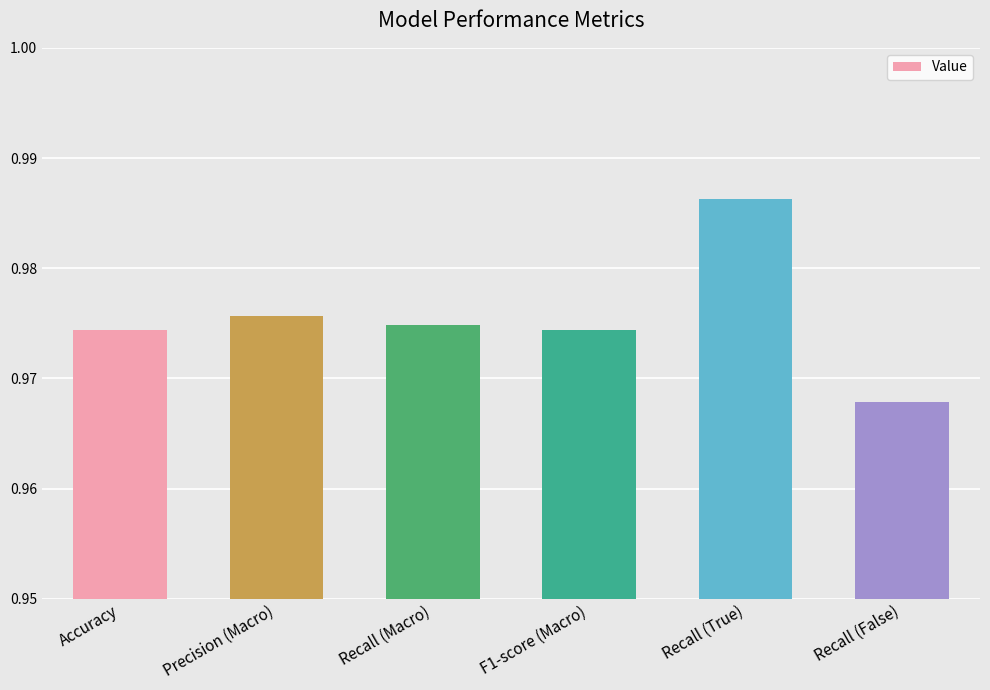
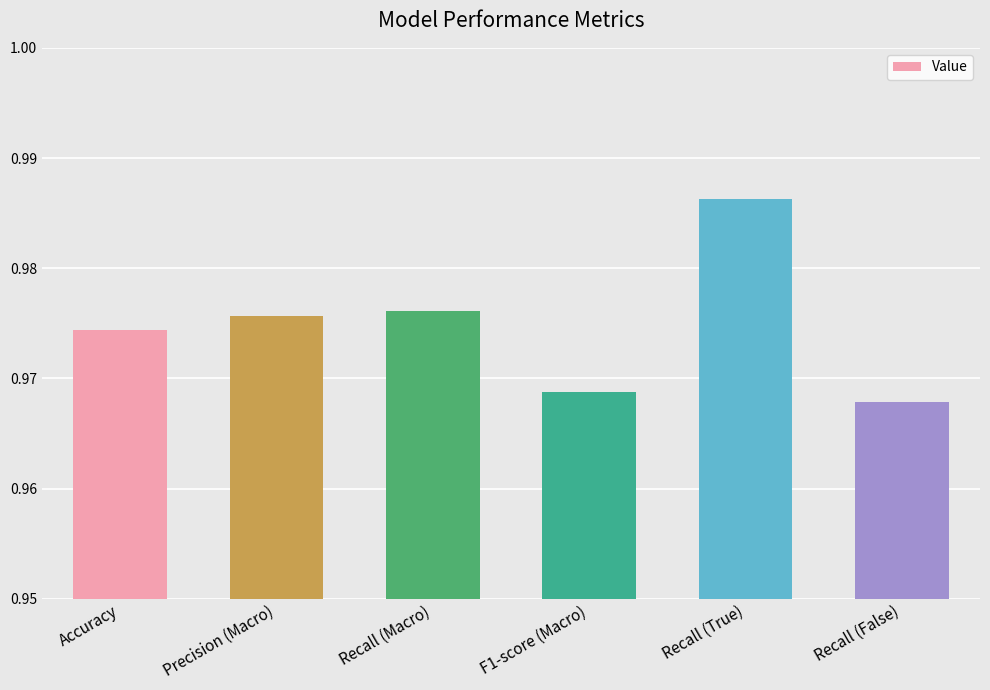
  {
    "Accuracy": 0.9744,
    "Precision (Macro)": 0.9757,
-   "Recall (Macro)": 0.9748,
-   "F1-score (Macro)": 0.9744,
+   "Recall (Macro)": 0.9761,
+   "F1-score (Macro)": 0.9688,
    "Recall (True)": 0.9863,
    "Recall (False)": 0.9679
  }
